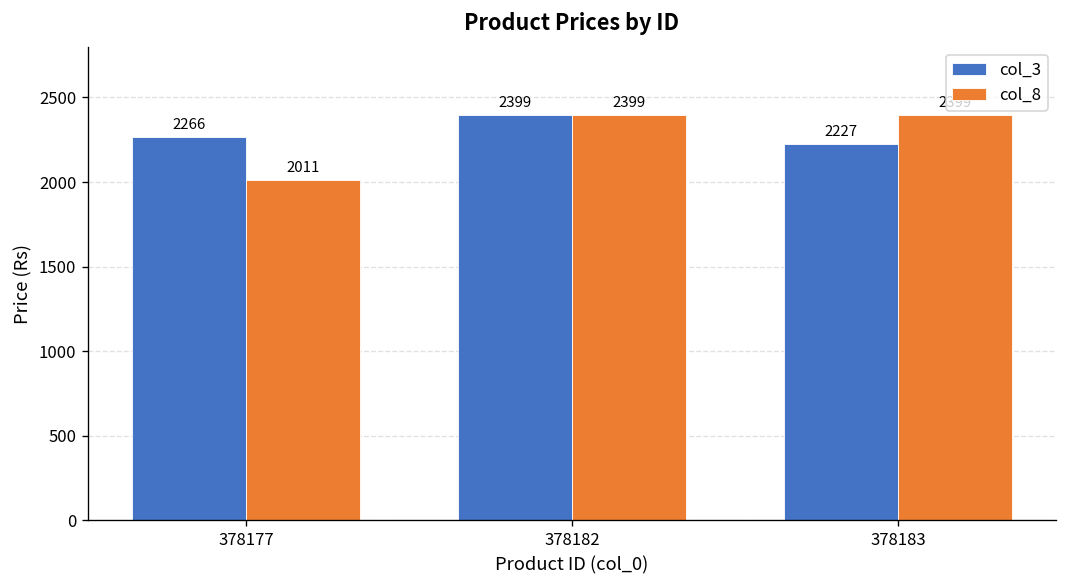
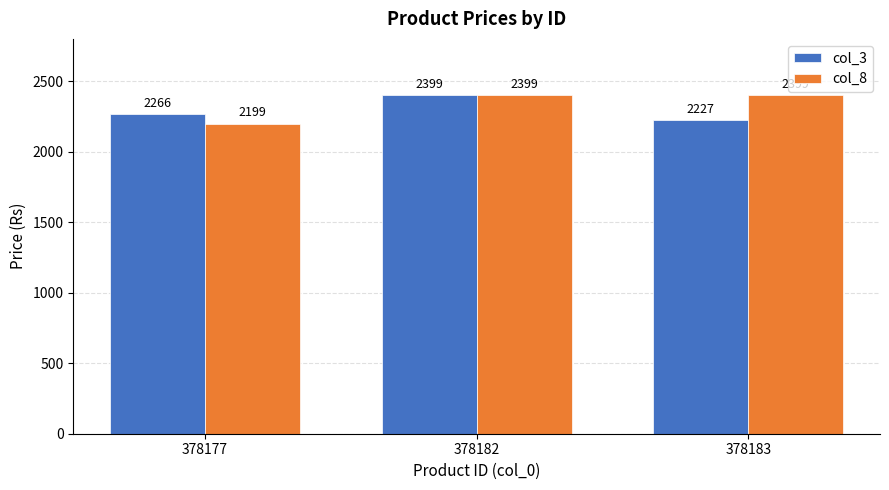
  {
    "col_3": {
      "378177": 2266,
      "378182": 2399,
      "378183": 2227
    },
    "col_8": {
-     "378177": 2011,
+     "378177": 2199,
      "378182": 2399
    }
  }
